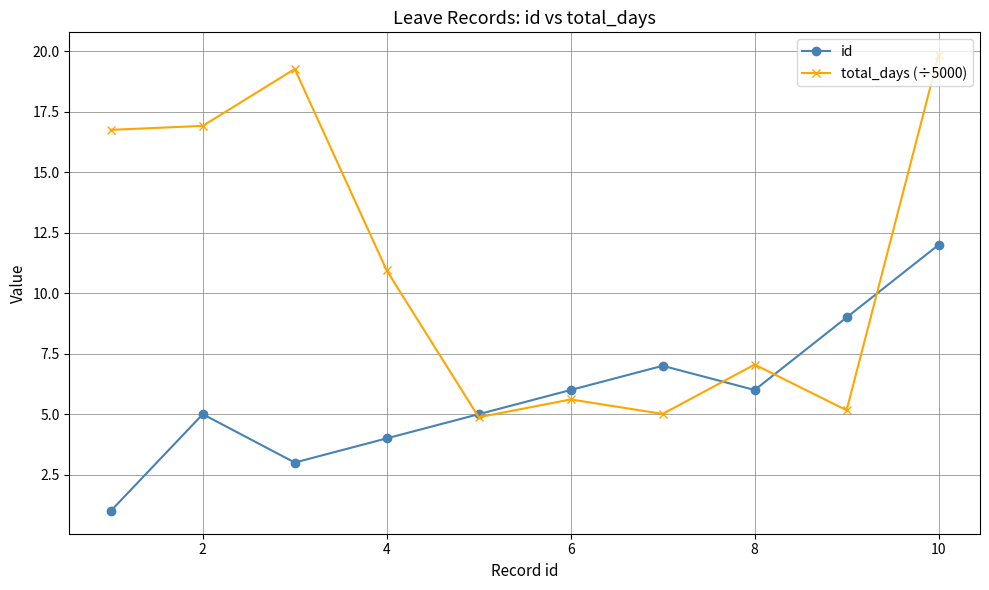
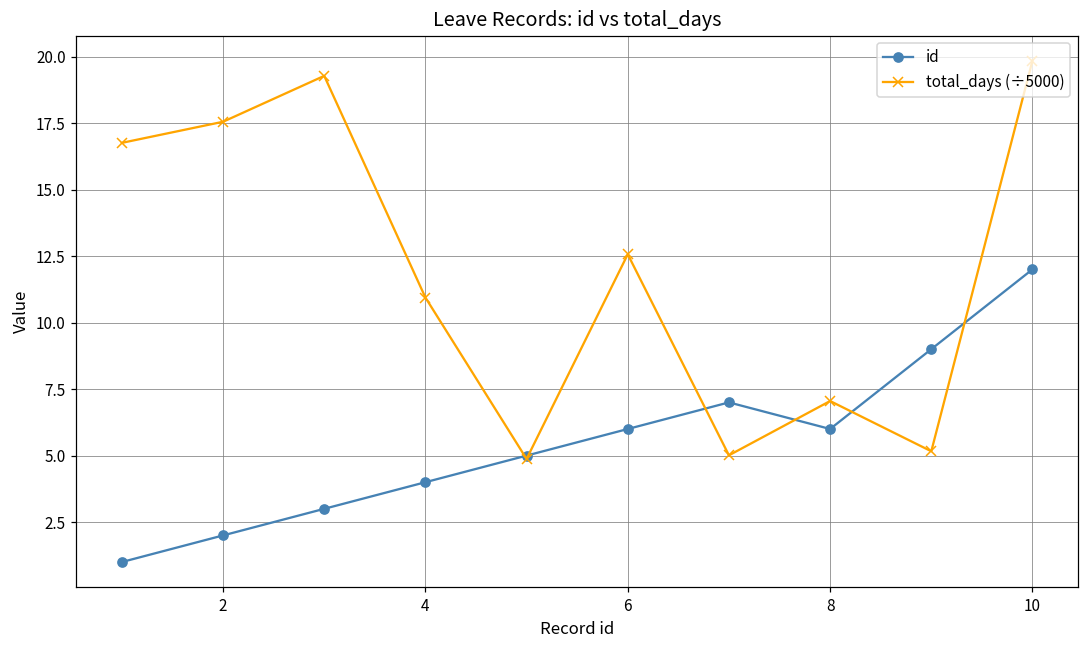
  {
    "id": {
-     "2": 5,
+     "2": 2,
      "4": 4,
      "6": 6,
      "8": 6,
      "10": 12
    },
    "total_days (÷5000)": {
-     "2": 16.9,
+     "2": 17.5,
      "4": 10.9,
-     "6": 5.6,
+     "6": 12.6,
      "8": 7.1
    }
  }
